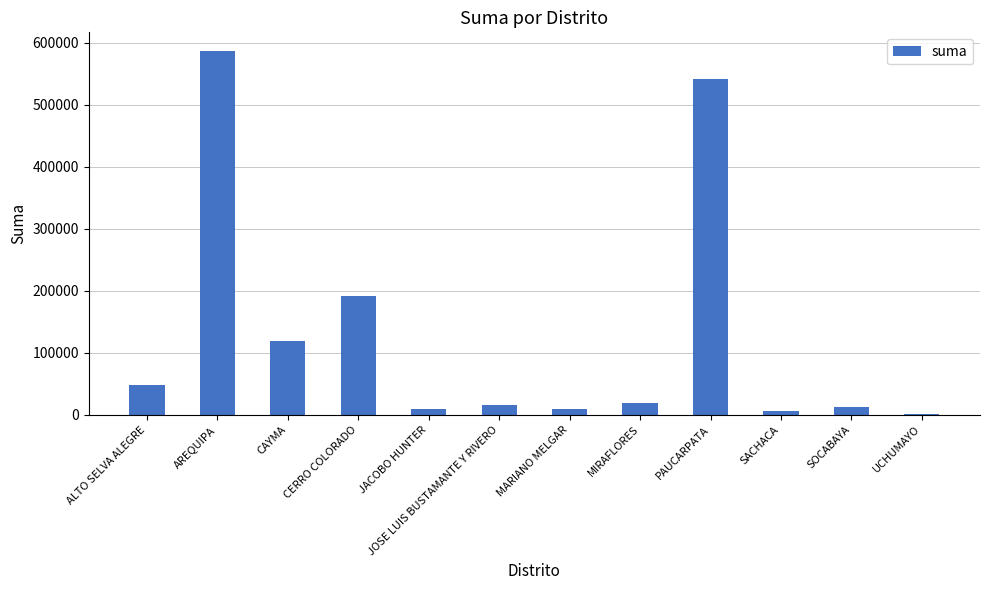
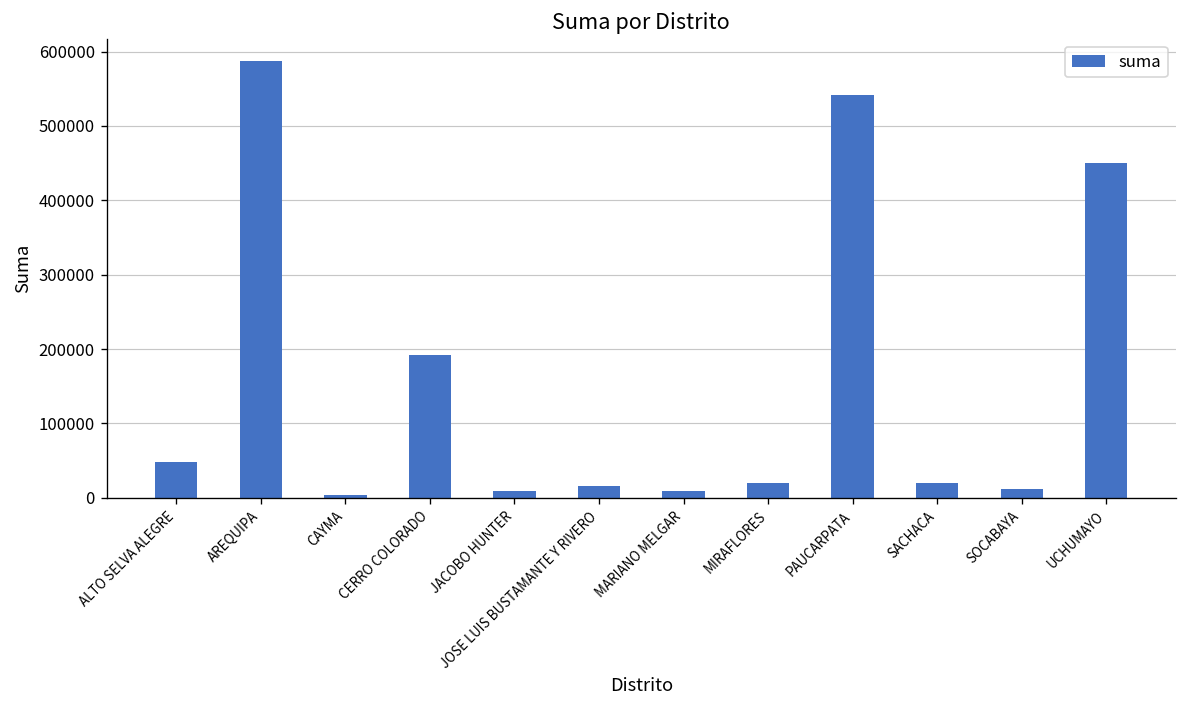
  {
    "ALTO SELVA ALEGRE": 50000,
    "AREQUIPA": 590000,
-   "CAYMA": 120000,
+   "CAYMA": 0,
    "CERRO COLORADO": 190000,
    "JACOBO HUNTER": 10000,
    "JOSE LUIS BUSTAMANTE Y RIVERO": 20000,
    "MARIANO MELGAR": 10000,
    "MIRAFLORES": 20000,
    "PAUCARPATA": 540000,
-   "SACHACA": 10000,
+   "SACHACA": 20000,
    "SOCABAYA": 10000,
-   "UCHUMAYO": 0
+   "UCHUMAYO": 450000
  }
